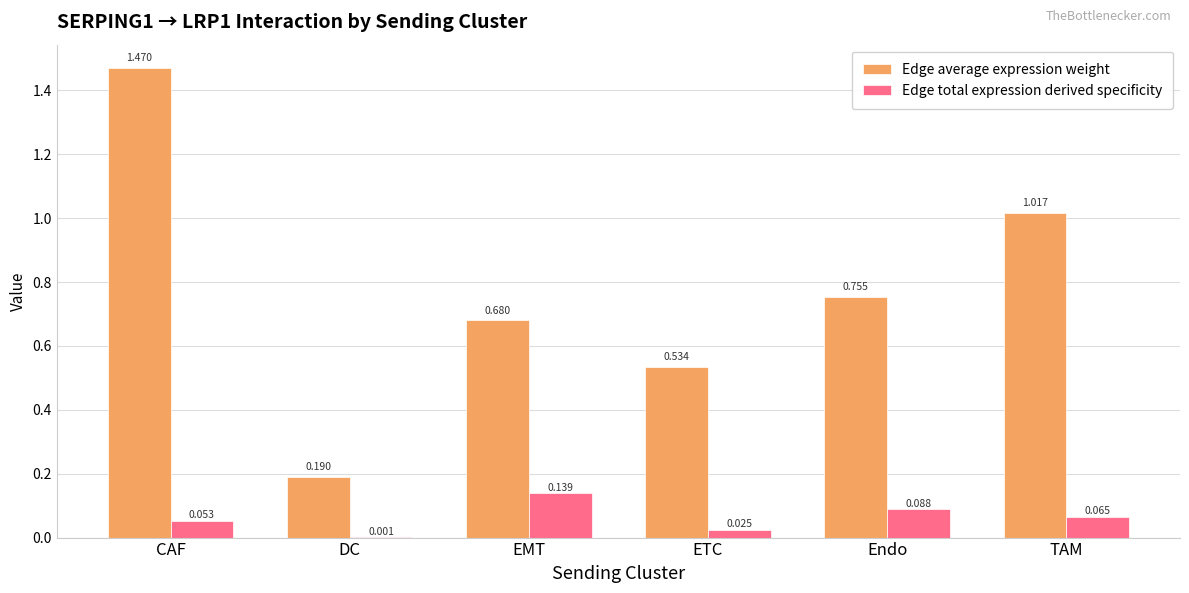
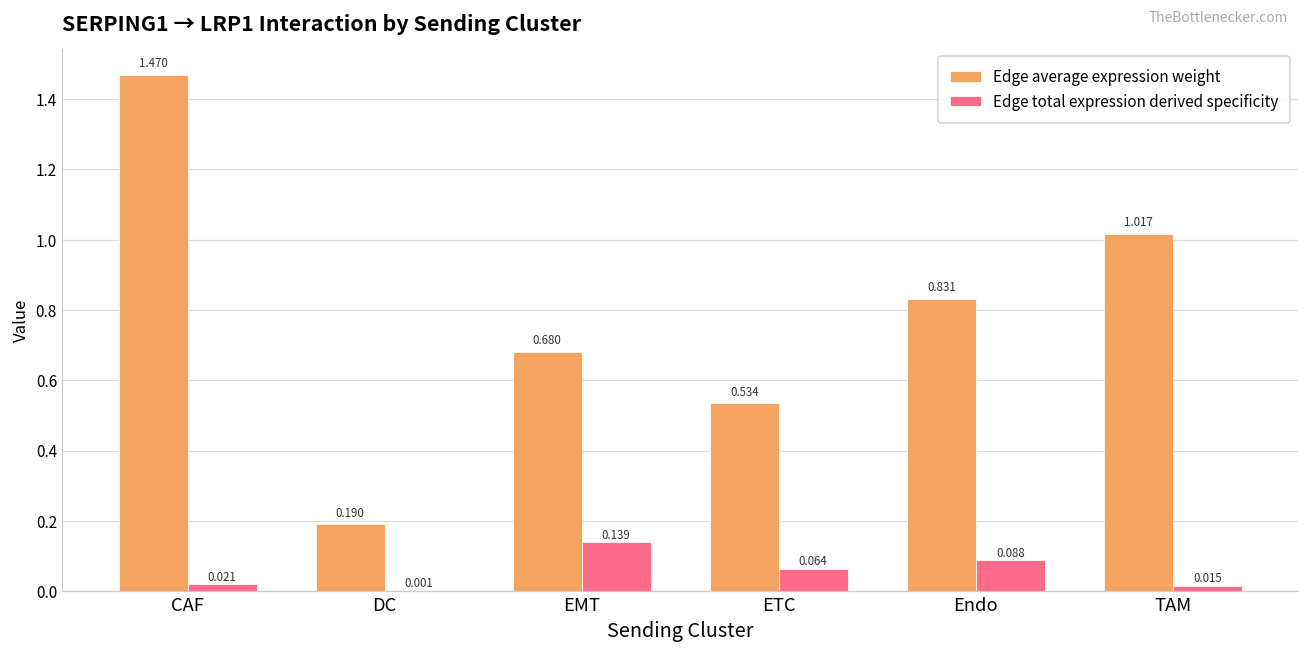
  {
    "Edge average expression weight": {
      "CAF": 1.470,
      "DC": 0.190,
      "EMT": 0.680,
      "ETC": 0.534,
-     "Endo": 0.755,
+     "Endo": 0.831,
      "TAM": 1.017
    },
    "Edge total expression derived specificity": {
-     "CAF": 0.053,
+     "CAF": 0.021,
      "DC": 0.001,
      "EMT": 0.139,
-     "ETC": 0.025,
+     "ETC": 0.064,
      "Endo": 0.088,
-     "TAM": 0.065
+     "TAM": 0.015
    }
  }
